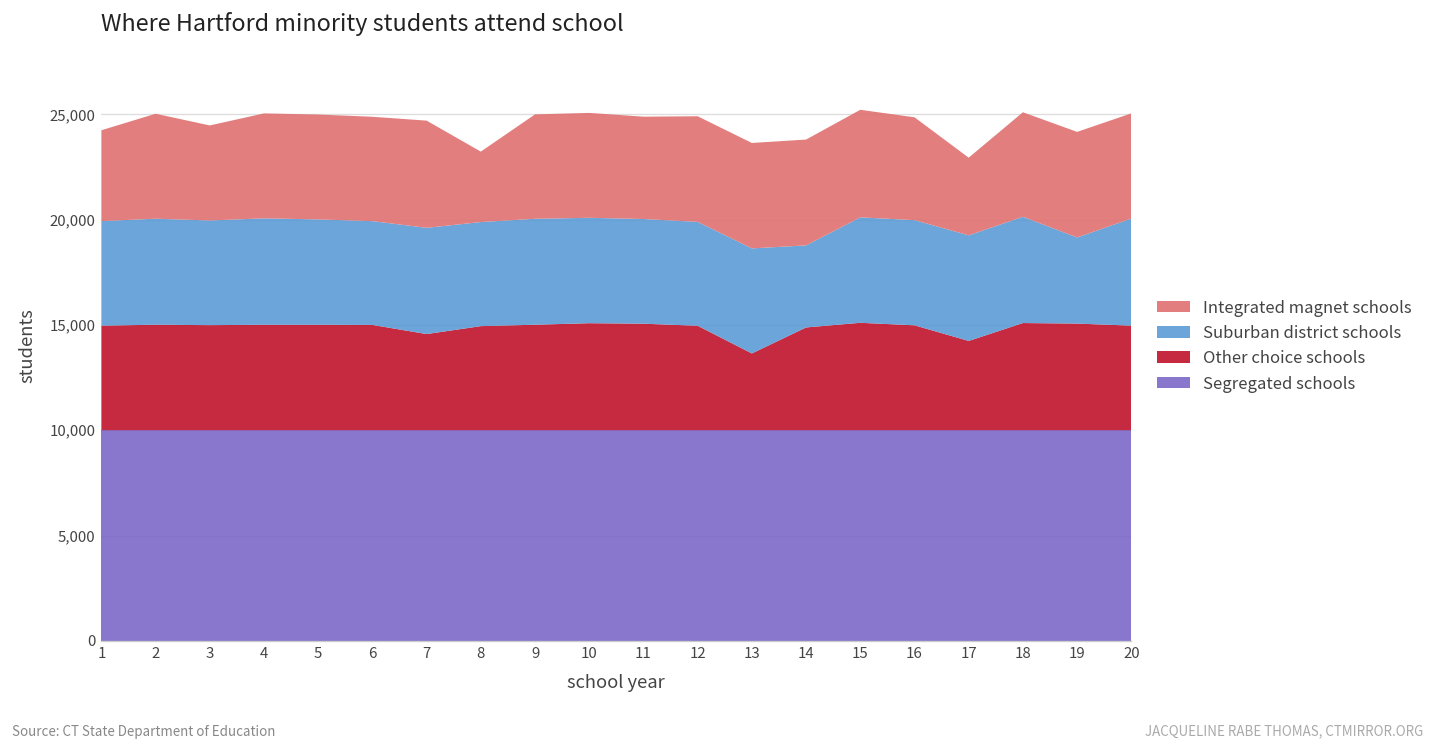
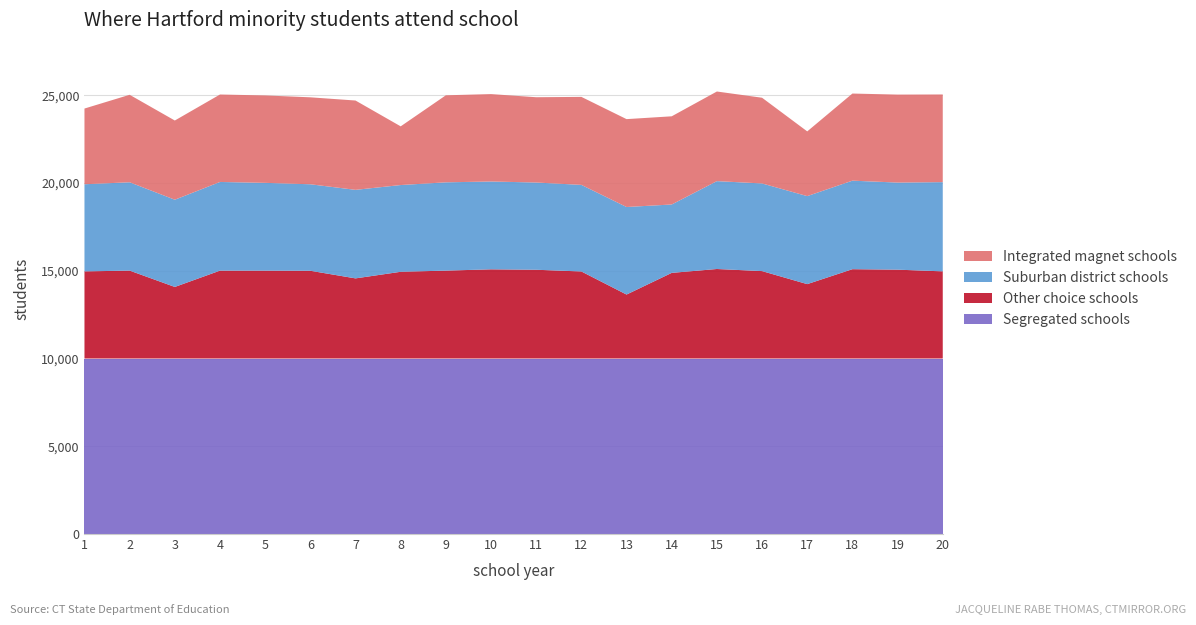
  {
    "Segregated schools": {
      "1": "10,000",
      "2": "10,000",
      "3": "10,000",
      "4": "10,000",
      "5": "10,000",
      "6": "10,000",
      "7": "10,000",
      "8": "10,000",
      "9": "10,000",
      "10": "10,000",
      "11": "10,000",
      "12": "10,000",
      "13": "10,000",
      "14": "10,000",
      "15": "10,000",
      "16": "10,000",
      "17": "10,000",
      "18": "10,000",
      "19": "10,000",
      "20": "10,000"
    },
    "Other choice schools": {
      "1": "5,000",
      "2": "5,000",
-     "3": "5,000",
+     "3": "4,100",
      "4": "5,000",
      "5": "5,000",
      "6": "5,000",
      "7": "4,600",
      "8": "4,900",
      "9": "5,000",
      "10": "5,100",
      "11": "5,100",
      "12": "5,000",
      "13": "3,600",
      "14": "4,900",
      "15": "5,100",
      "16": "5,000",
      "17": "4,200",
      "18": "5,100",
      "19": "5,100",
      "20": "5,000"
    },
    "Suburban district schools": {
      "1": "5,000",
      "2": "5,000",
      "3": "5,000",
      "4": "5,100",
      "5": "5,000",
      "6": "4,900",
      "7": "5,000",
      "8": "4,900",
      "9": "5,000",
      "10": "5,000",
      "11": "5,000",
      "12": "4,900",
      "13": "5,000",
      "14": "3,900",
      "15": "5,000",
      "16": "5,000",
      "17": "5,000",
      "18": "5,000",
-     "19": "4,100",
+     "19": "5,000",
      "20": "5,100"
    },
    "Integrated magnet schools": {
      "1": "4,300",
      "2": "5,000",
      "3": "4,500",
      "4": "5,000",
      "5": "5,000",
      "6": "5,000",
      "7": "5,100",
      "8": "3,300",
      "9": "5,000",
      "10": "5,000",
      "11": "4,900",
      "12": "5,000",
      "13": "5,000",
      "14": "5,000",
      "15": "5,100",
      "16": "4,900",
      "17": "3,700",
      "18": "5,000",
      "19": "5,000",
      "20": "5,000"
    }
  }
